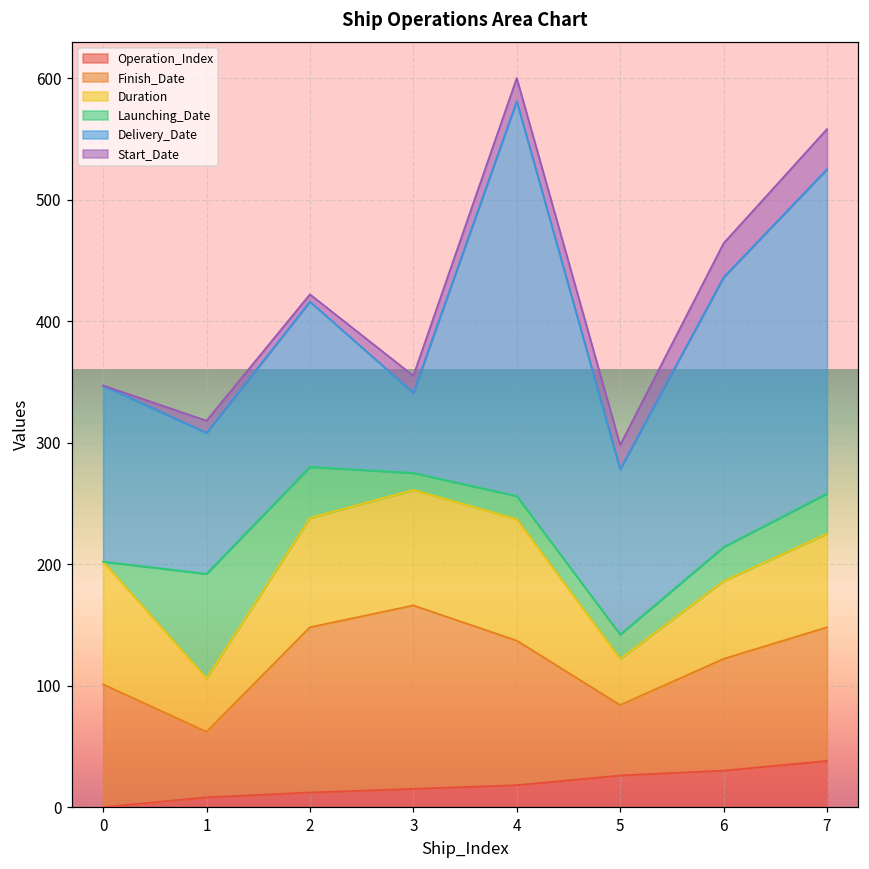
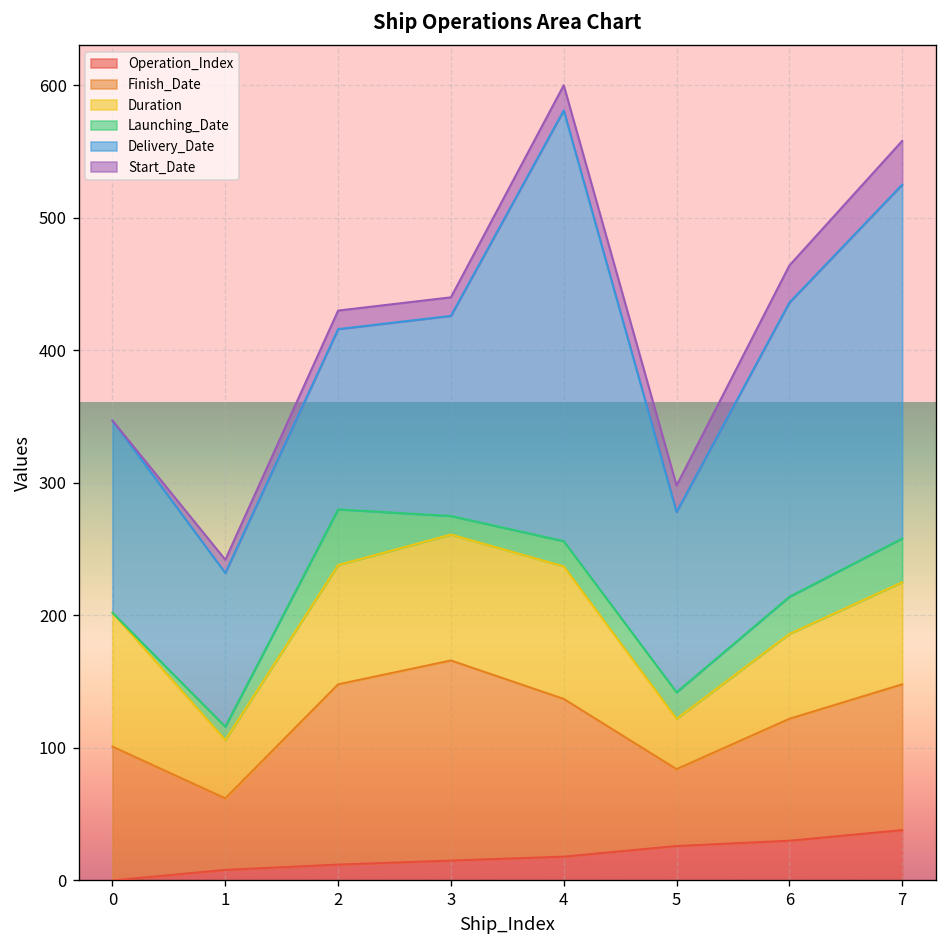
  {
    "Duration": {
      "1": 44,
      "2": 90,
      "3": 95,
      "4": 100,
      "5": 38,
      "6": 64,
      "7": 77
    },
    "Launching_Date": {
-     "1": 86,
+     "1": 10,
      "2": 42,
      "3": 14,
      "4": 19,
      "5": 20,
      "6": 28,
      "7": 33
    },
    "Delivery_Date": {
      "1": 116,
      "2": 136,
-     "3": 66,
+     "3": 151,
      "4": 325,
      "5": 136,
      "6": 222,
      "7": 267
    },
    "Start_Date": {
      "1": 10,
-     "2": 6,
+     "2": 14,
      "3": 14,
      "4": 19,
      "5": 20,
      "6": 28,
      "7": 33
    }
  }
